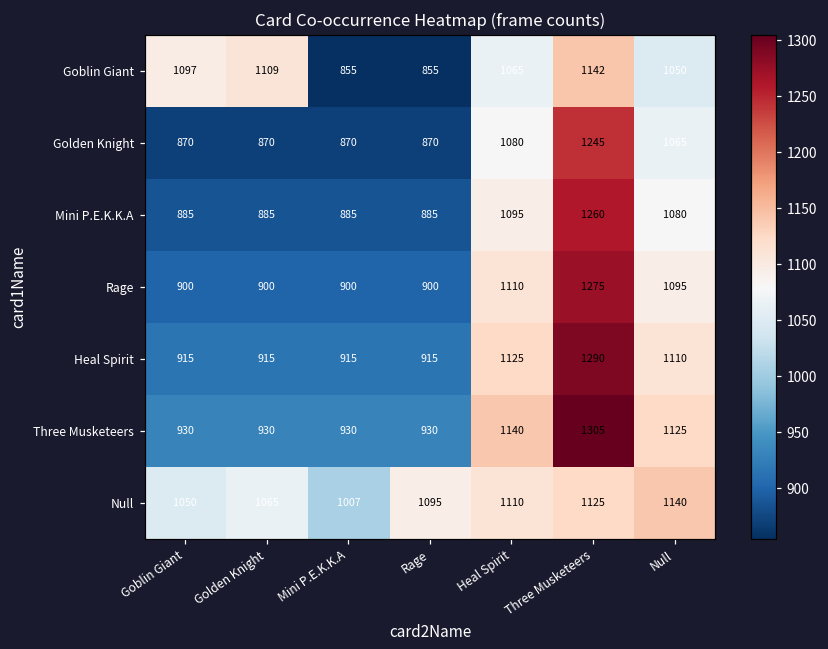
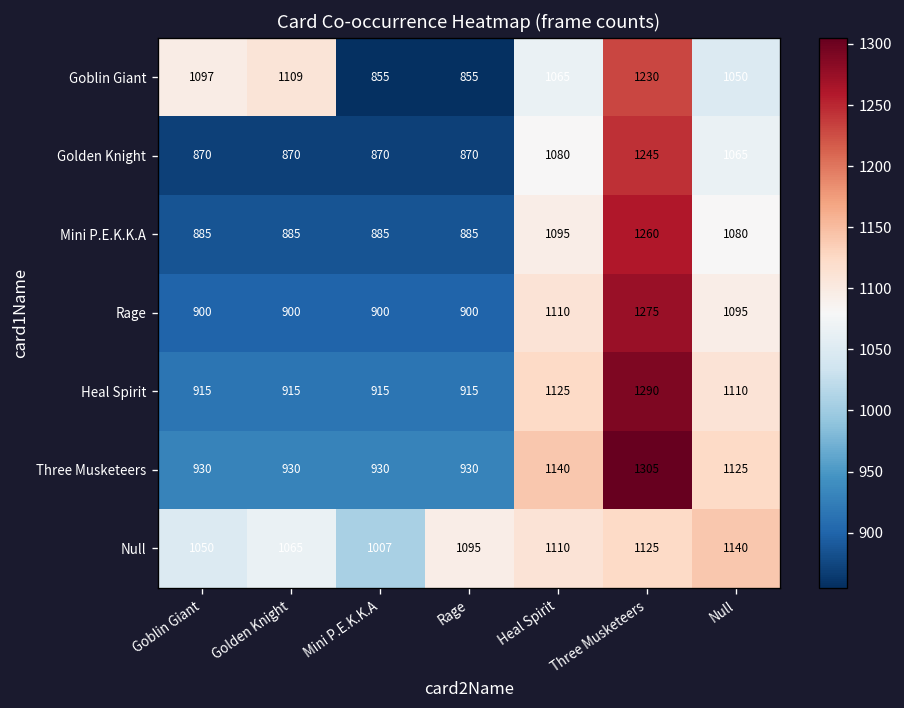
  {
    "Goblin Giant": {
      "Goblin Giant": 1097,
      "Golden Knight": 1109,
      "Mini P.E.K.K.A": 855,
      "Rage": 855,
-     "Three Musketeers": 1142
+     "Three Musketeers": 1230
    },
    "Golden Knight": {
      "Goblin Giant": 870,
      "Golden Knight": 870,
      "Mini P.E.K.K.A": 870,
      "Rage": 870,
      "Heal Spirit": 1080,
      "Three Musketeers": 1245
    },
    "Mini P.E.K.K.A": {
      "Goblin Giant": 885,
      "Golden Knight": 885,
      "Mini P.E.K.K.A": 885,
      "Rage": 885,
      "Heal Spirit": 1095,
      "Three Musketeers": 1260,
      "Null": 1080
    },
    "Rage": {
      "Goblin Giant": 900,
      "Golden Knight": 900,
      "Mini P.E.K.K.A": 900,
      "Rage": 900,
      "Heal Spirit": 1110,
      "Three Musketeers": 1275,
      "Null": 1095
    },
    "Heal Spirit": {
      "Goblin Giant": 915,
      "Golden Knight": 915,
      "Mini P.E.K.K.A": 915,
      "Rage": 915,
      "Heal Spirit": 1125,
      "Three Musketeers": 1290,
      "Null": 1110
    },
    "Three Musketeers": {
      "Goblin Giant": 930,
      "Golden Knight": 930,
      "Mini P.E.K.K.A": 930,
      "Rage": 930,
      "Heal Spirit": 1140,
      "Three Musketeers": 1305,
      "Null": 1125
    },
    "Null": {
      "Mini P.E.K.K.A": 1007,
      "Rage": 1095,
      "Heal Spirit": 1110,
      "Three Musketeers": 1125,
      "Null": 1140
    }
  }
